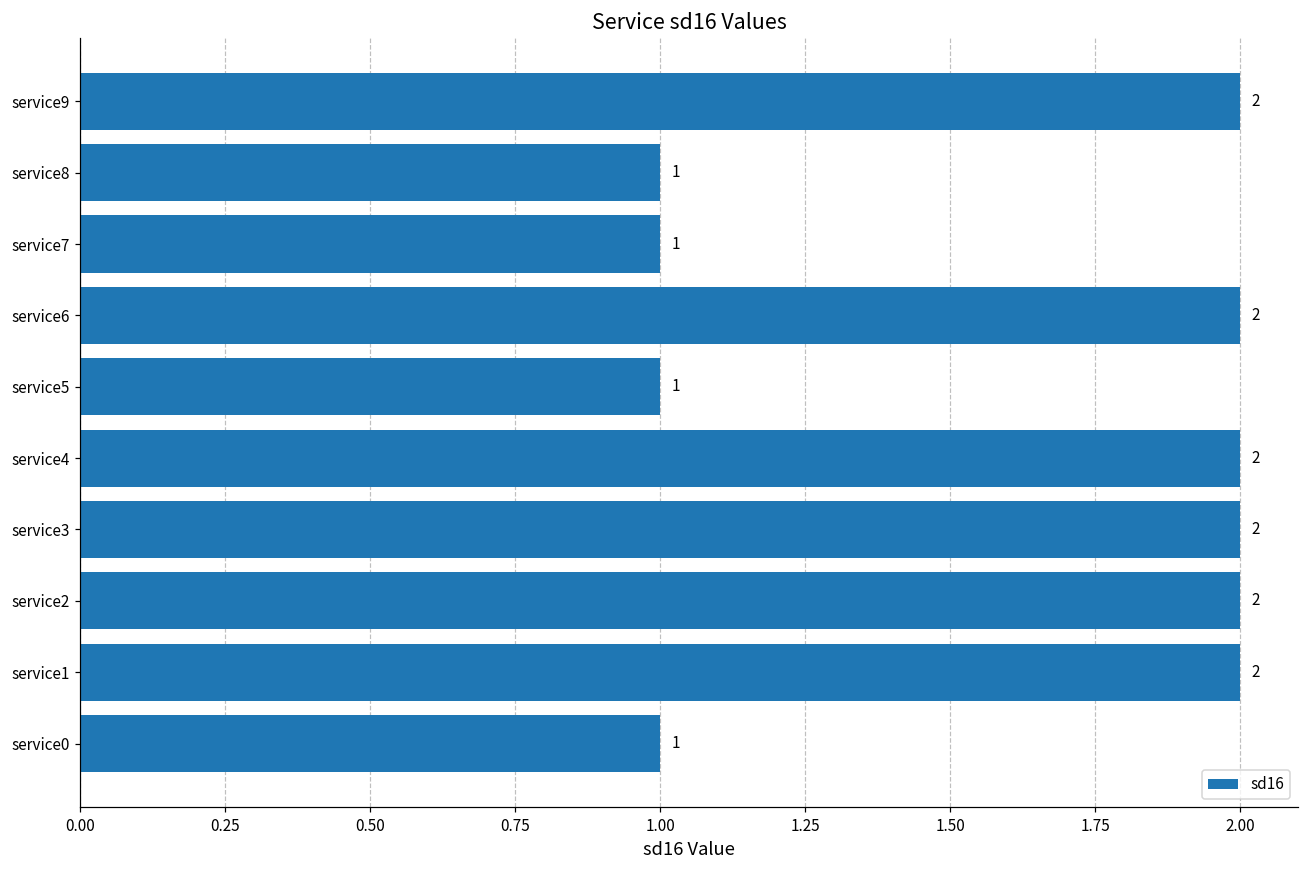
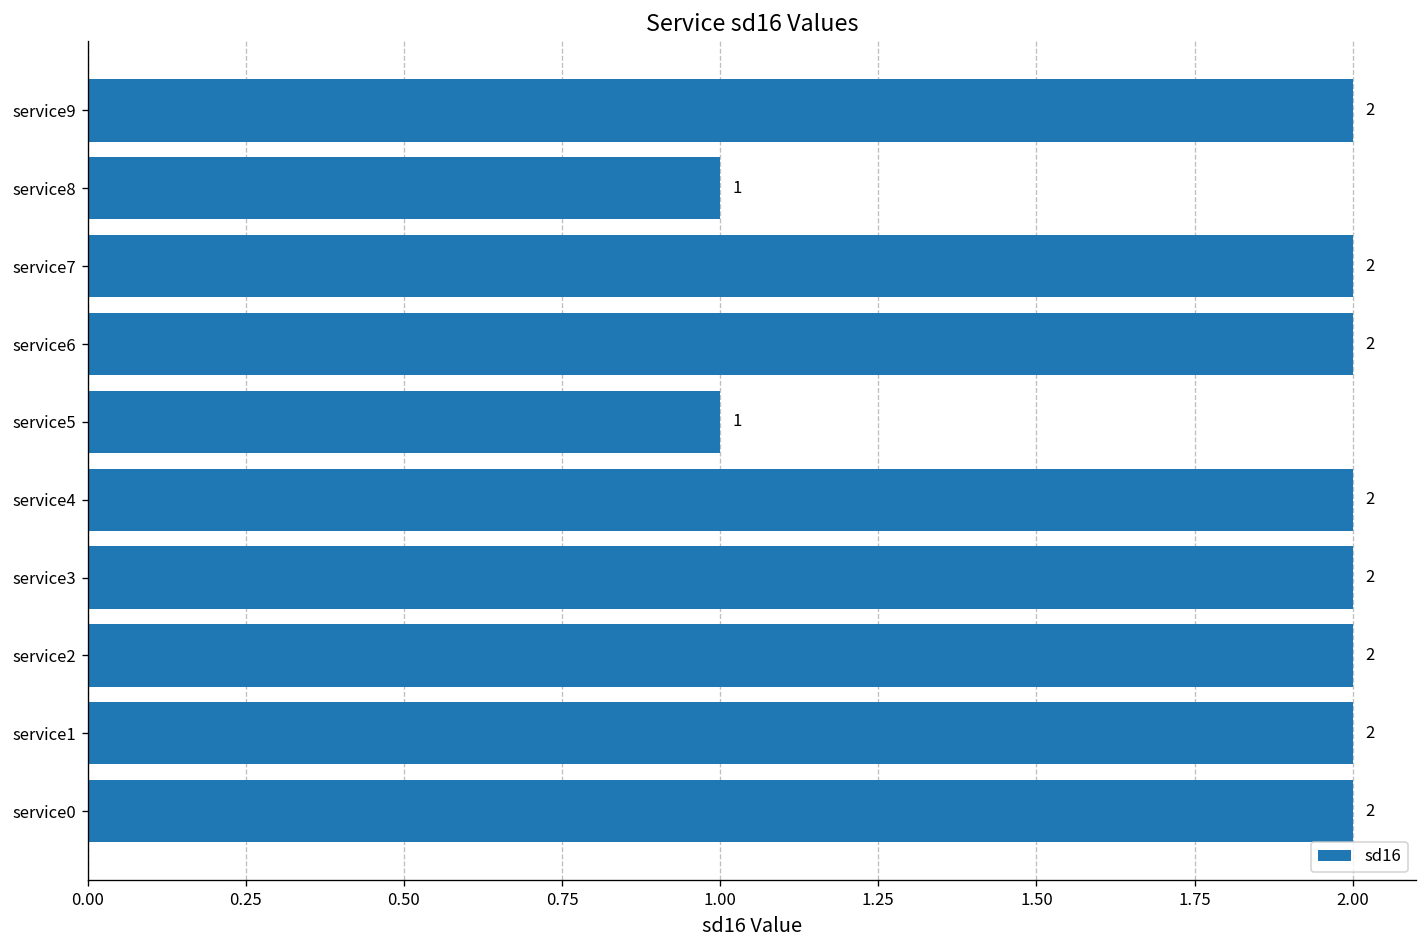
  {
    "service9": 2,
    "service8": 1,
-   "service7": 1,
+   "service7": 2,
    "service6": 2,
    "service5": 1,
    "service4": 2,
    "service3": 2,
    "service2": 2,
    "service1": 2,
-   "service0": 1
+   "service0": 2
  }
